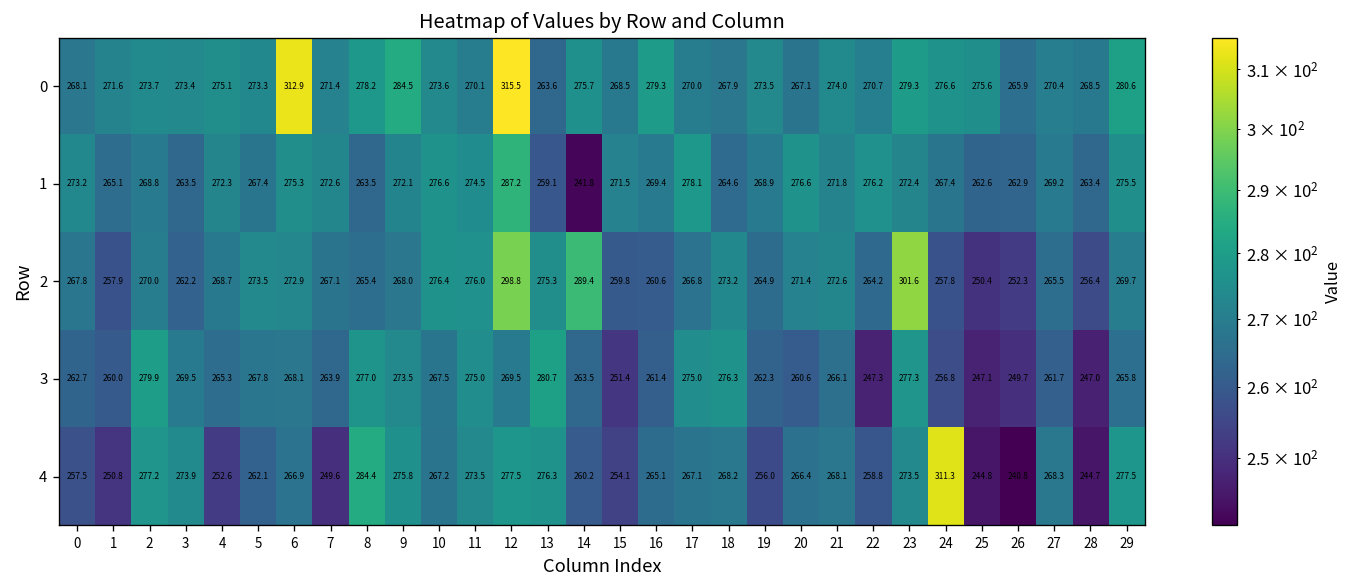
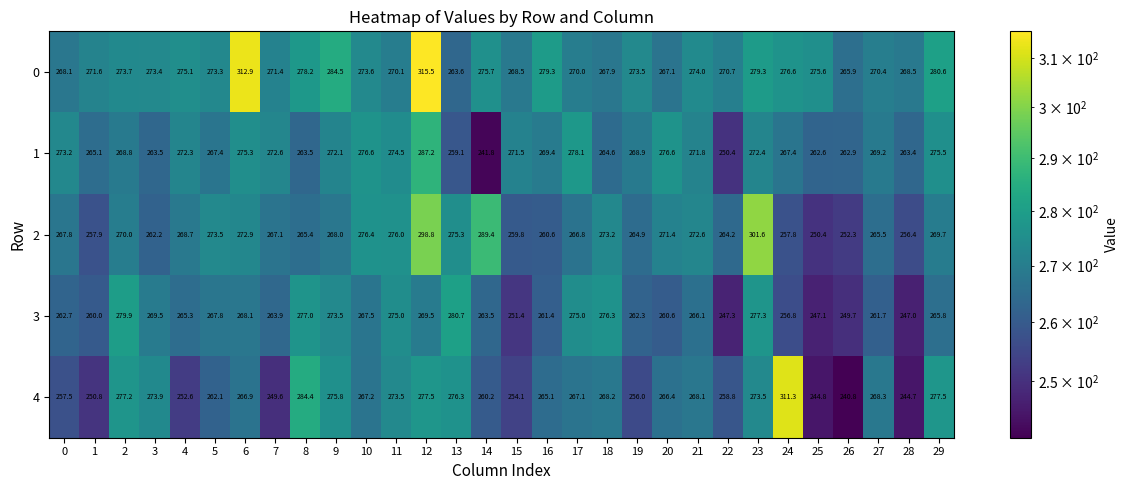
  {
    "0": {
      "0": 268.1,
      "1": 271.6,
      "2": 273.7,
      "3": 273.4,
      "4": 275.1,
      "5": 273.3,
      "6": 312.9,
      "7": 271.4,
      "8": 278.2,
      "9": 284.5,
      "10": 273.6,
      "11": 270.1,
      "12": 315.5,
      "13": 263.6,
      "14": 275.7,
      "15": 268.5,
      "16": 279.3,
      "17": 270.0,
      "18": 267.9,
      "19": 273.5,
      "20": 267.1,
      "21": 274.0,
      "22": 270.7,
      "23": 279.3,
      "24": 276.6,
      "25": 275.6,
      "26": 265.9,
      "27": 270.4,
      "28": 268.5,
      "29": 280.6
    },
    "1": {
      "0": 273.2,
      "1": 265.1,
      "2": 268.8,
      "3": 263.5,
      "4": 272.3,
      "5": 267.4,
      "6": 275.3,
      "7": 272.6,
      "8": 263.5,
      "9": 272.1,
      "10": 276.6,
      "11": 274.5,
      "12": 287.2,
      "13": 259.1,
      "14": 241.8,
      "15": 271.5,
      "16": 269.4,
      "17": 278.1,
      "18": 264.6,
      "19": 268.9,
      "20": 276.6,
      "21": 271.8,
-     "22": 276.2,
+     "22": 250.4,
      "23": 272.4,
      "24": 267.4,
      "25": 262.6,
      "26": 262.9,
      "27": 269.2,
      "28": 263.4,
      "29": 275.5
    },
    "2": {
      "0": 267.8,
      "1": 257.9,
      "2": 270.0,
      "3": 262.2,
      "4": 268.7,
      "5": 273.5,
      "6": 272.9,
      "7": 267.1,
      "8": 265.4,
      "9": 268.0,
      "10": 276.4,
      "11": 276.0,
      "12": 298.8,
      "13": 275.3,
      "14": 289.4,
      "15": 259.8,
      "16": 260.6,
      "17": 266.8,
      "18": 273.2,
      "19": 264.9,
      "20": 271.4,
      "21": 272.6,
      "22": 264.2,
      "23": 301.6,
      "24": 257.8,
      "25": 250.4,
      "26": 252.3,
      "27": 265.5,
      "28": 256.4,
      "29": 269.7
    },
    "3": {
      "0": 262.7,
      "1": 260.0,
      "2": 279.9,
      "3": 269.5,
      "4": 265.3,
      "5": 267.8,
      "6": 268.1,
      "7": 263.9,
      "8": 277.0,
      "9": 273.5,
      "10": 267.5,
      "11": 275.0,
      "12": 269.5,
      "13": 280.7,
      "14": 263.5,
      "15": 251.4,
      "16": 261.4,
      "17": 275.0,
      "18": 276.3,
      "19": 262.3,
      "20": 260.6,
      "21": 266.1,
      "22": 247.3,
      "23": 277.3,
      "24": 256.8,
      "25": 247.1,
      "26": 249.7,
      "27": 261.7,
      "28": 247.0,
      "29": 265.8
    },
    "4": {
      "0": 257.5,
      "1": 250.8,
      "2": 277.2,
      "3": 273.9,
      "4": 252.6,
      "5": 262.1,
      "6": 266.9,
      "7": 249.6,
      "8": 284.4,
      "9": 275.8,
      "10": 267.2,
      "11": 273.5,
      "12": 277.5,
      "13": 276.3,
      "14": 260.2,
      "15": 254.1,
      "16": 265.1,
      "17": 267.1,
      "18": 268.2,
      "19": 256.0,
      "20": 266.4,
      "21": 268.1,
      "22": 258.8,
      "23": 273.5,
      "24": 311.3,
      "25": 244.8,
      "26": 240.8,
      "27": 268.3,
      "28": 244.7,
      "29": 277.5
    }
  }
